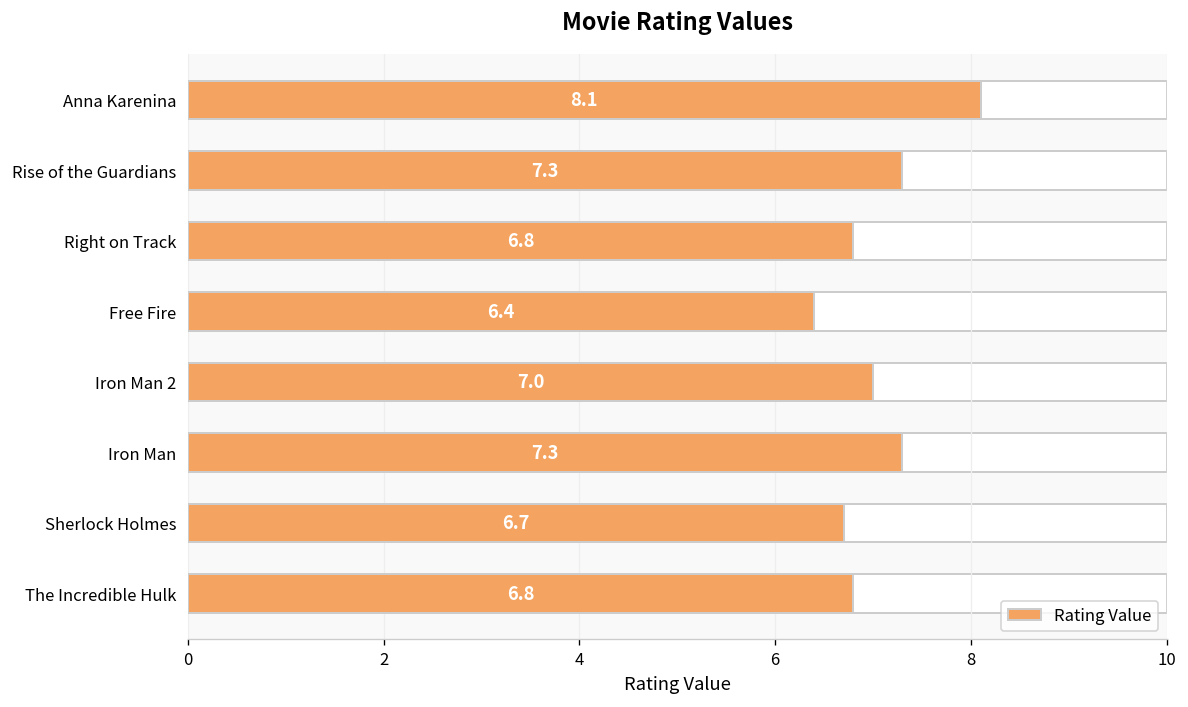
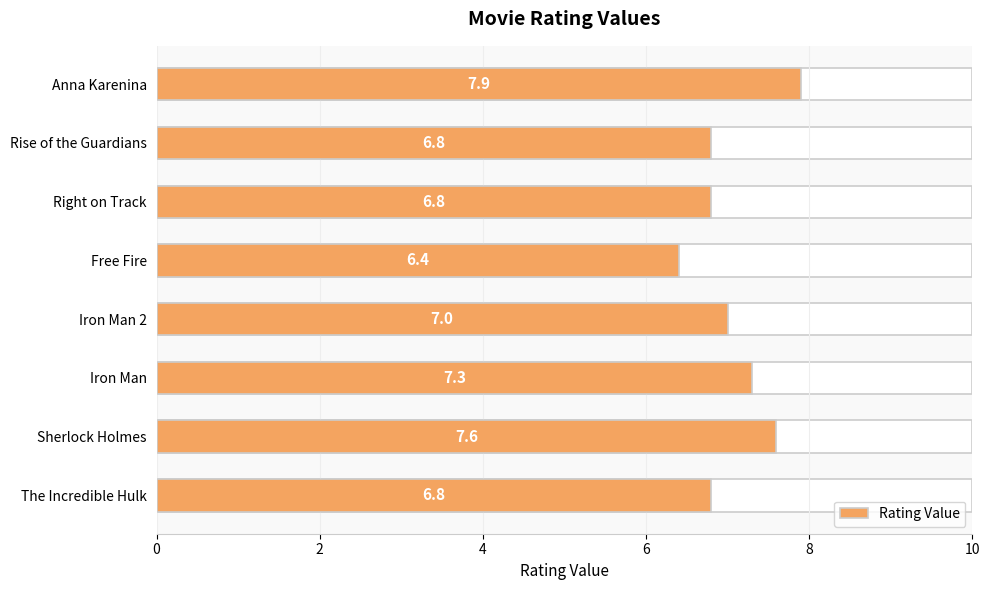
  {
    "Rating Value": {
-     "Anna Karenina": 8.1,
-     "Rise of the Guardians": 7.3,
-     "Sherlock Holmes": 6.7
+     "Anna Karenina": 7.9,
+     "Rise of the Guardians": 6.8,
+     "Sherlock Holmes": 7.6
    }
  }
